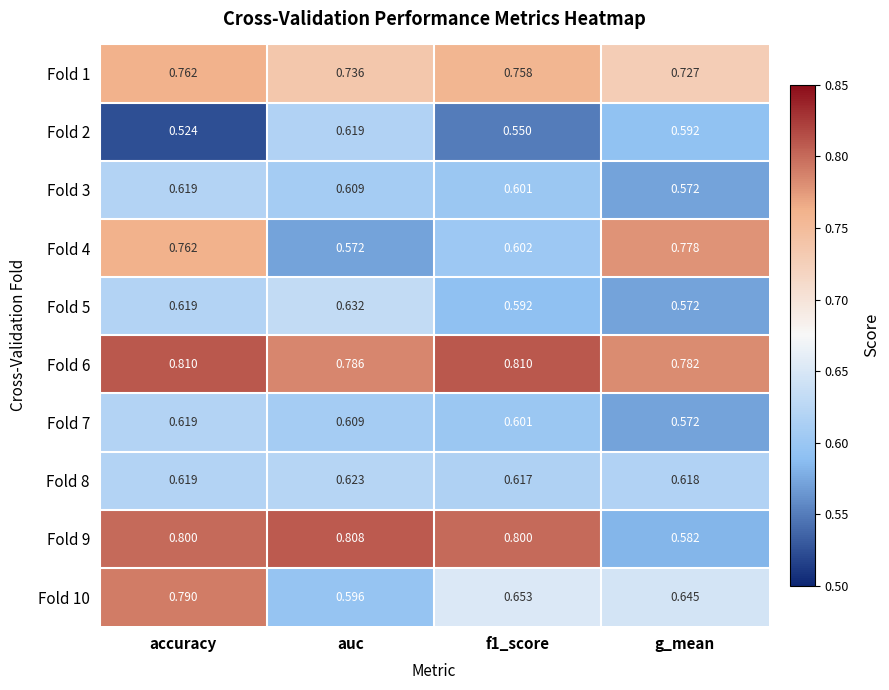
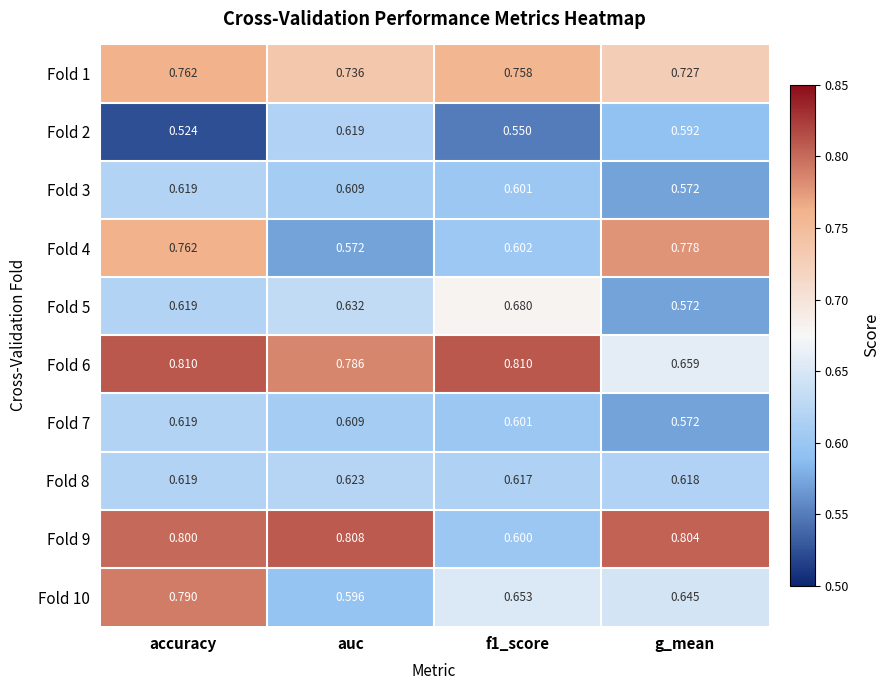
  {
    "Fold 1": {
      "accuracy": 0.762,
      "auc": 0.736,
      "f1_score": 0.758,
      "g_mean": 0.727
    },
    "Fold 2": {
      "accuracy": 0.524,
      "auc": 0.619,
      "f1_score": 0.550,
      "g_mean": 0.592
    },
    "Fold 3": {
      "accuracy": 0.619,
      "auc": 0.609,
      "f1_score": 0.601,
      "g_mean": 0.572
    },
    "Fold 4": {
      "accuracy": 0.762,
      "auc": 0.572,
      "f1_score": 0.602,
      "g_mean": 0.778
    },
    "Fold 5": {
      "accuracy": 0.619,
      "auc": 0.632,
-     "f1_score": 0.592,
+     "f1_score": 0.680,
      "g_mean": 0.572
    },
    "Fold 6": {
      "accuracy": 0.810,
      "auc": 0.786,
      "f1_score": 0.810,
-     "g_mean": 0.782
+     "g_mean": 0.659
    },
    "Fold 7": {
      "accuracy": 0.619,
      "auc": 0.609,
      "f1_score": 0.601,
      "g_mean": 0.572
    },
    "Fold 8": {
      "accuracy": 0.619,
      "auc": 0.623,
      "f1_score": 0.617,
      "g_mean": 0.618
    },
    "Fold 9": {
      "accuracy": 0.800,
      "auc": 0.808,
-     "f1_score": 0.800,
-     "g_mean": 0.582
+     "f1_score": 0.600,
+     "g_mean": 0.804
    },
    "Fold 10": {
      "accuracy": 0.790,
      "auc": 0.596,
      "f1_score": 0.653,
      "g_mean": 0.645
    }
  }
